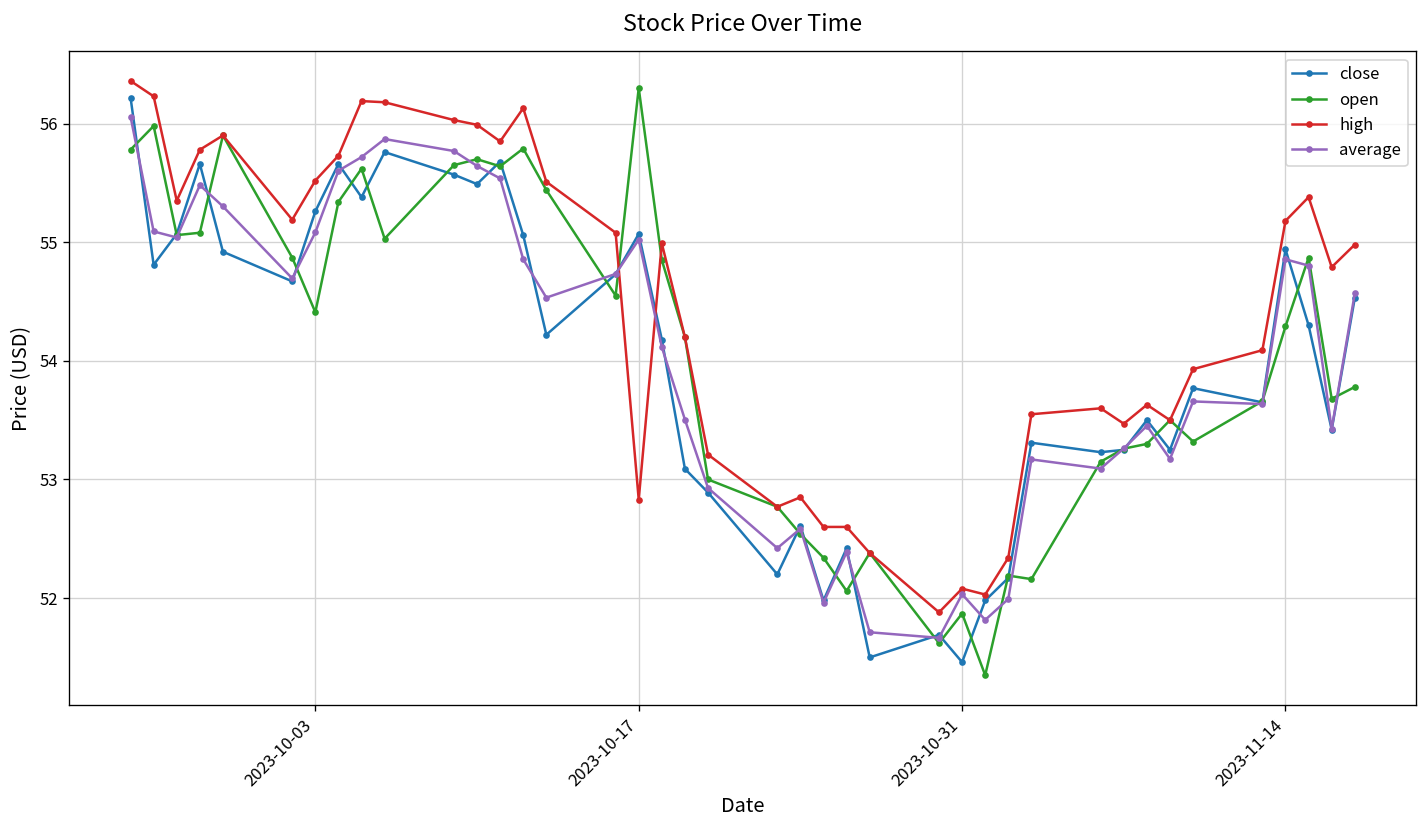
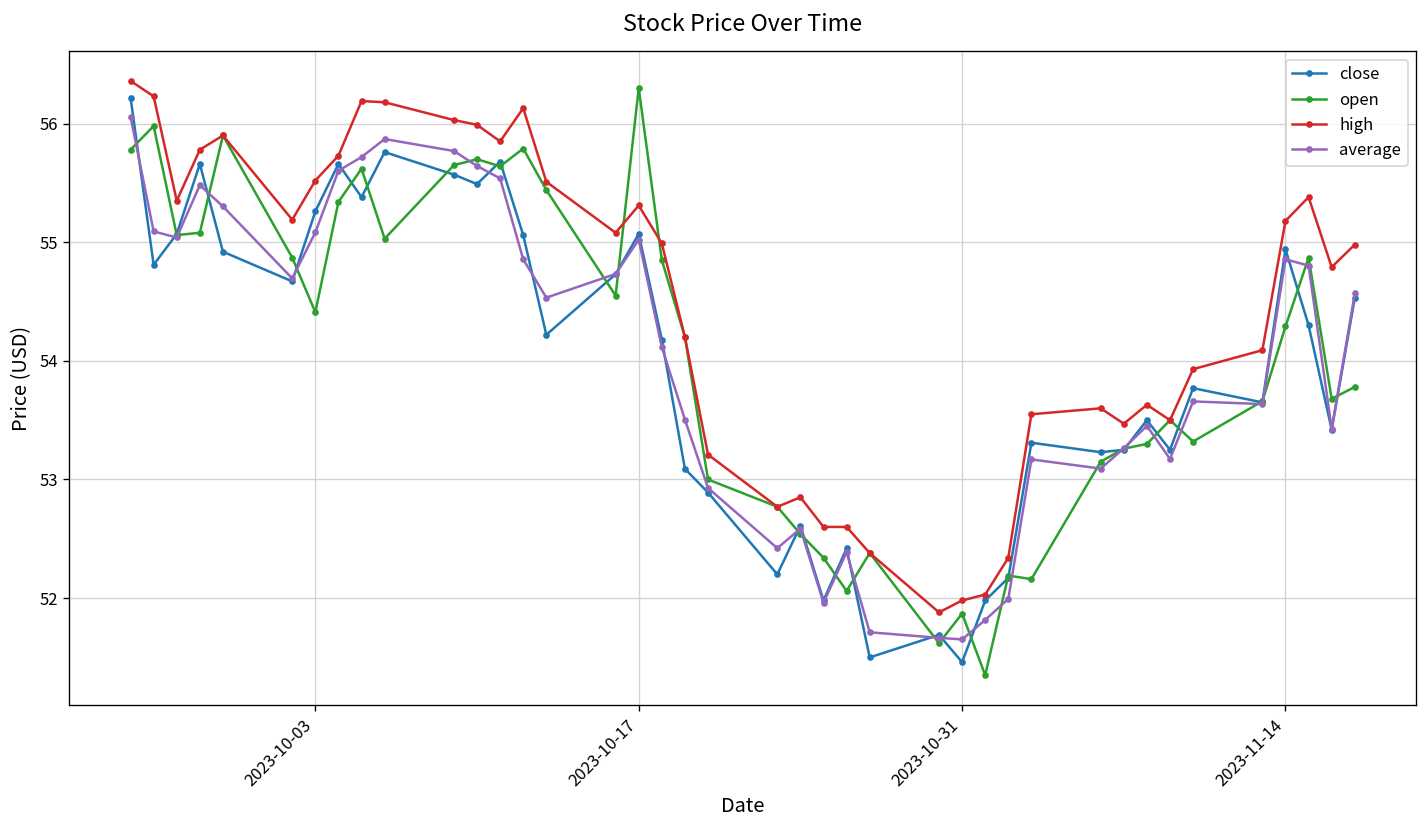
  {
    "close": {
      "2023-10-03": 55.3,
      "2023-10-17": 55.1,
      "2023-10-31": 51.5,
      "2023-11-14": 54.9
    },
    "open": {
      "2023-10-03": 54.4,
      "2023-10-17": 56.3,
      "2023-10-31": 51.9,
      "2023-11-14": 54.3
    },
    "high": {
      "2023-10-03": 55.5,
-     "2023-10-17": 52.8,
-     "2023-10-31": 52.1,
+     "2023-10-17": 55.3,
+     "2023-10-31": 52.0,
      "2023-11-14": 55.2
    },
    "average": {
      "2023-10-03": 55.1,
      "2023-10-17": 55.0,
-     "2023-10-31": 52.0,
+     "2023-10-31": 51.7,
      "2023-11-14": 54.9
    }
  }
